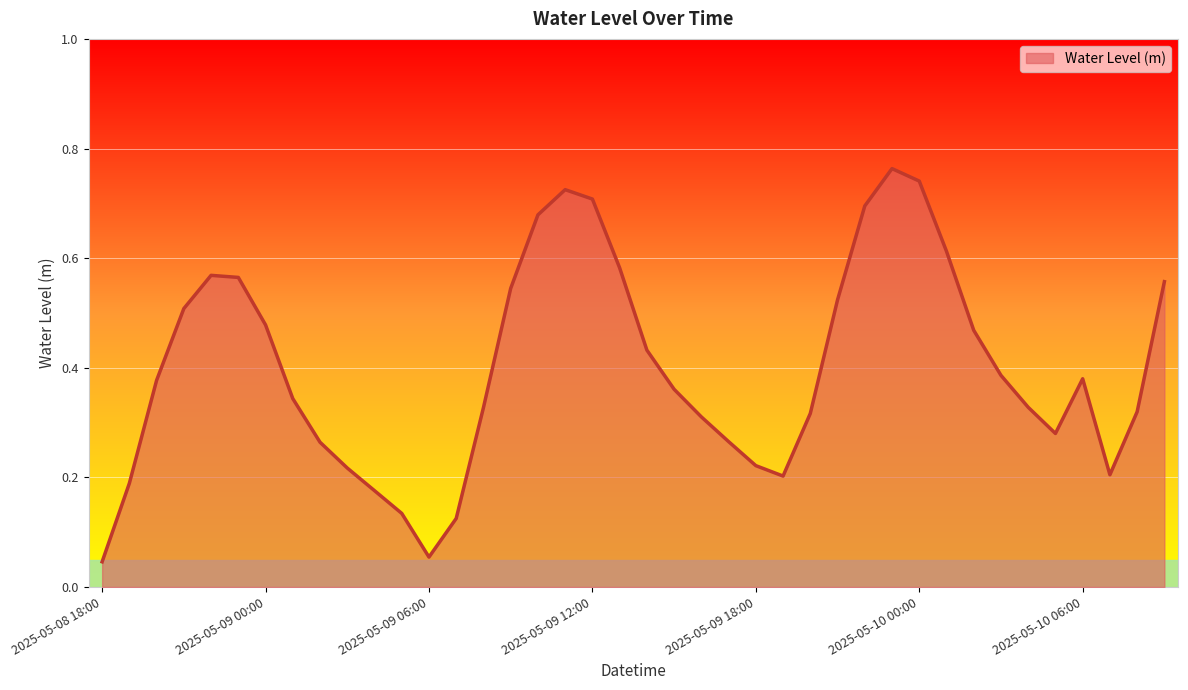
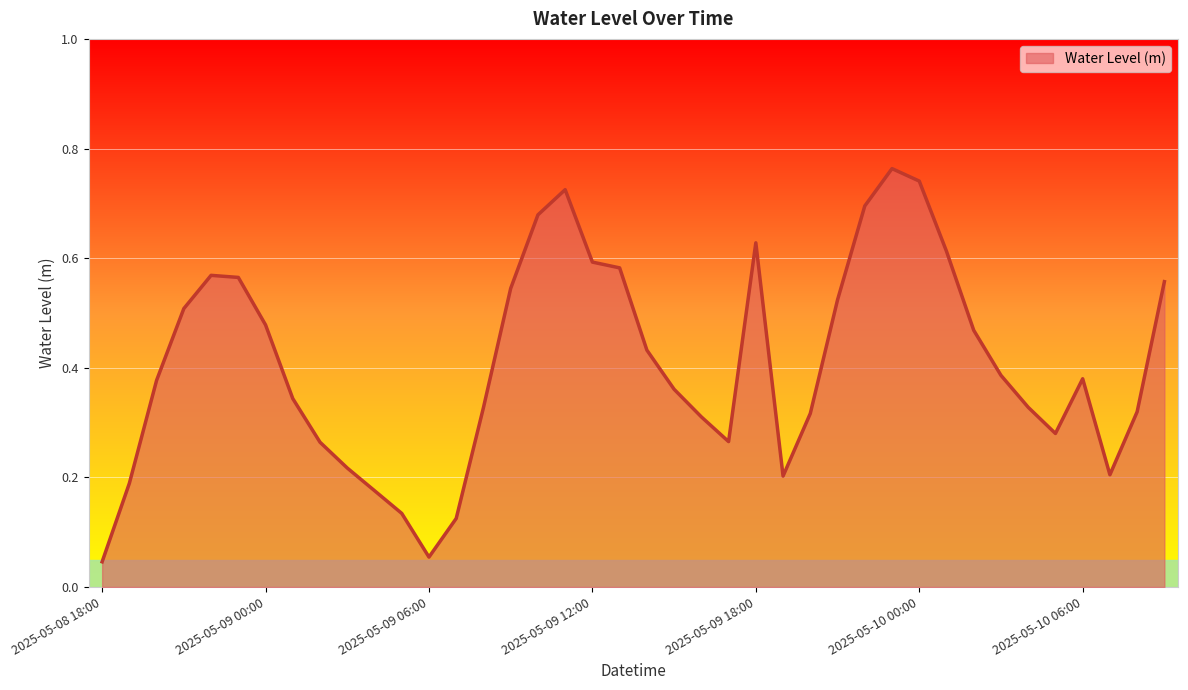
  {
    "2025-05-09 00:00": 0.48,
    "2025-05-09 06:00": 0.05,
-   "2025-05-09 12:00": 0.71,
-   "2025-05-09 18:00": 0.22,
+   "2025-05-09 12:00": 0.59,
+   "2025-05-09 18:00": 0.63,
    "2025-05-10 00:00": 0.74,
    "2025-05-10 06:00": 0.38
  }
